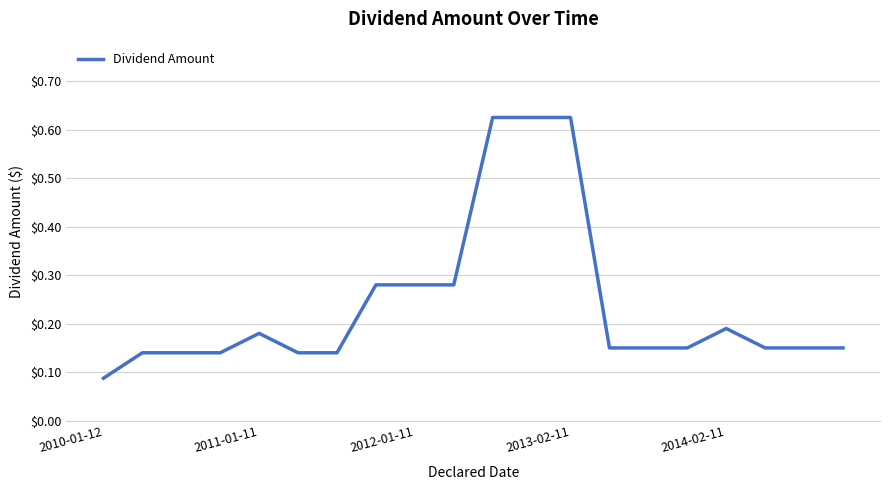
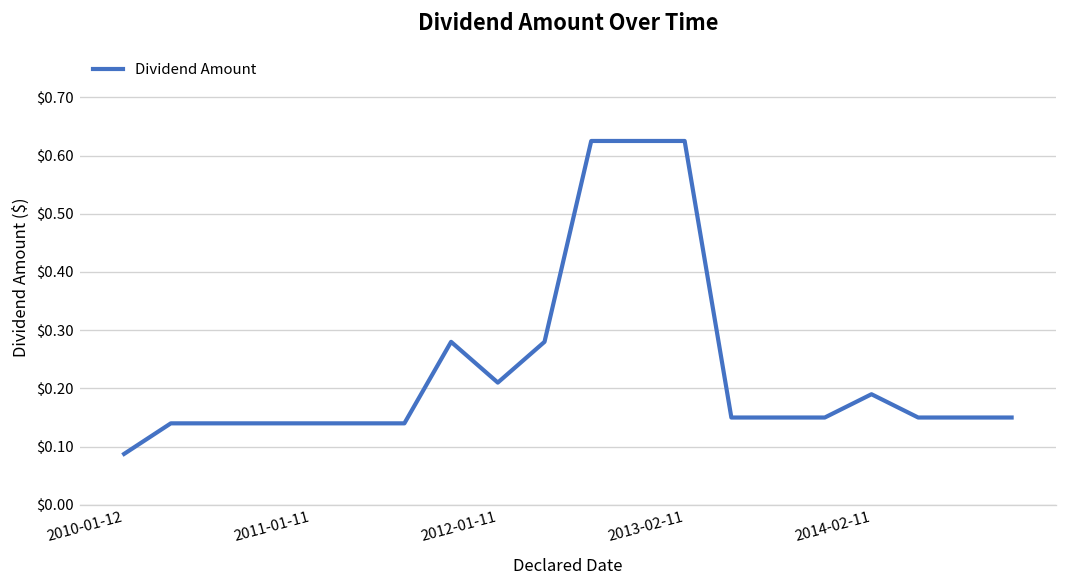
  {
    "2010-01-12": "$0.09",
-   "2011-01-11": "$0.18",
-   "2012-01-11": "$0.28",
+   "2011-01-11": "$0.14",
+   "2012-01-11": "$0.21",
    "2013-02-11": "$0.63",
    "2014-02-11": "$0.19"
  }
